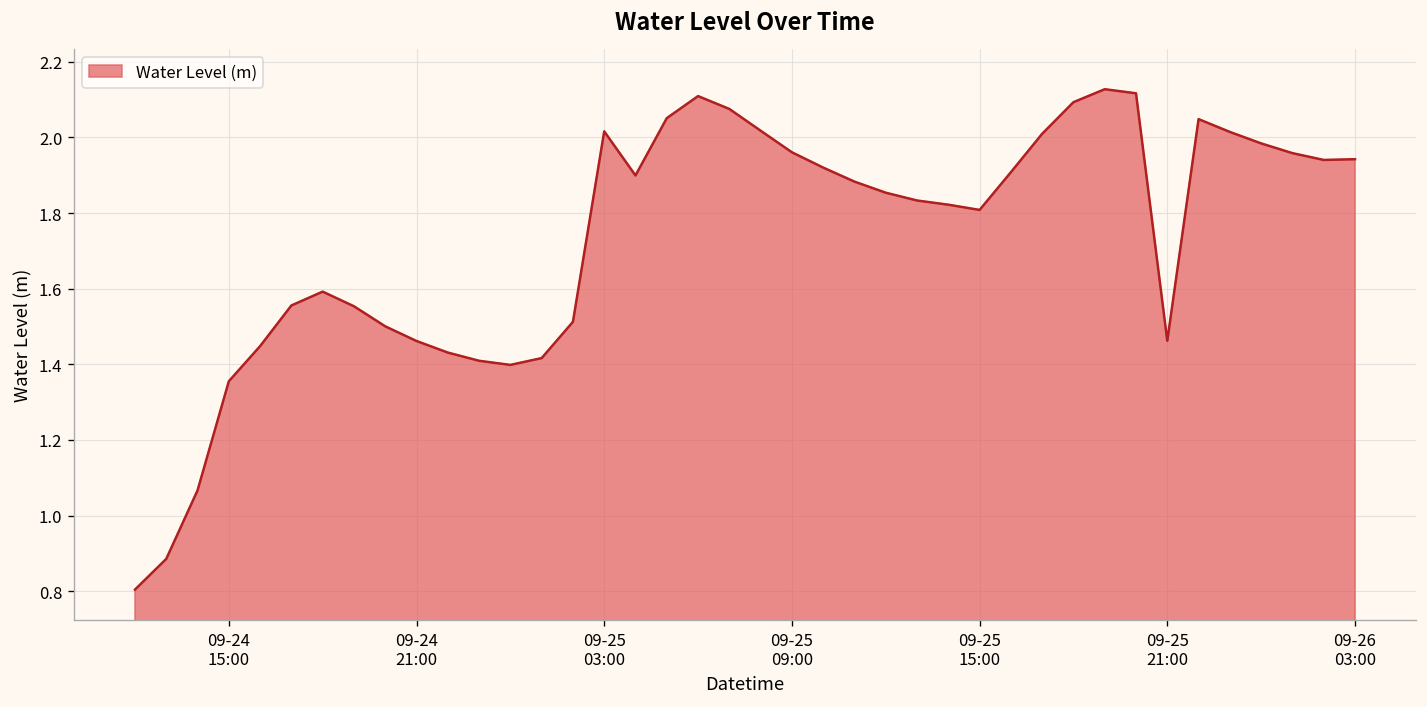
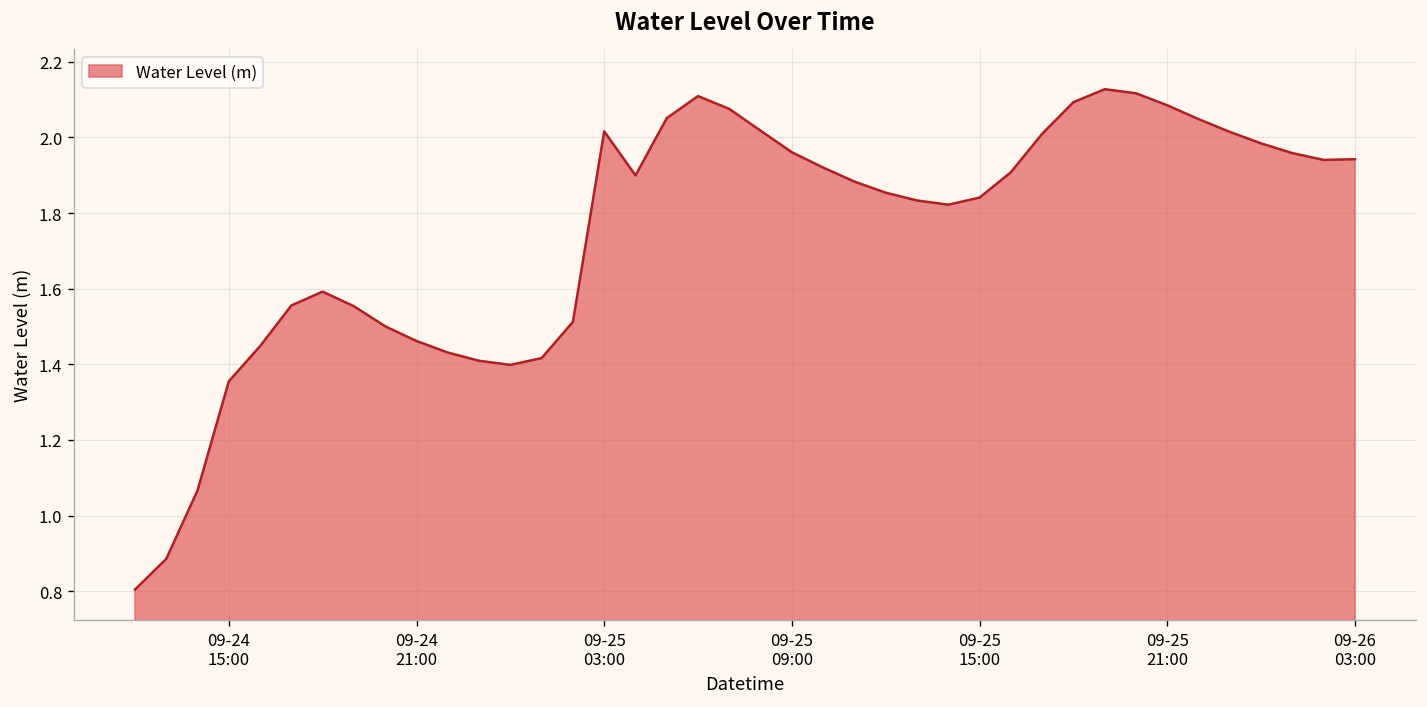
  {
    "09-24 15:00": 1.36,
    "09-24 21:00": 1.46,
    "09-25 03:00": 2.02,
    "09-25 09:00": 1.96,
-   "09-25 15:00": 1.81,
-   "09-25 21:00": 1.46,
+   "09-25 15:00": 1.84,
+   "09-25 21:00": 2.08,
    "09-26 03:00": 1.94
  }
